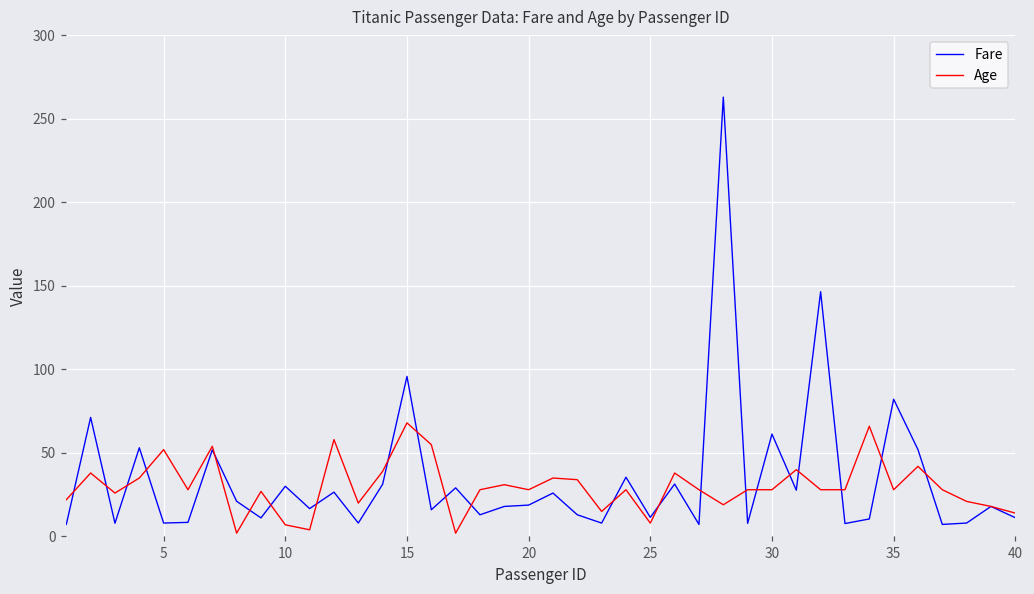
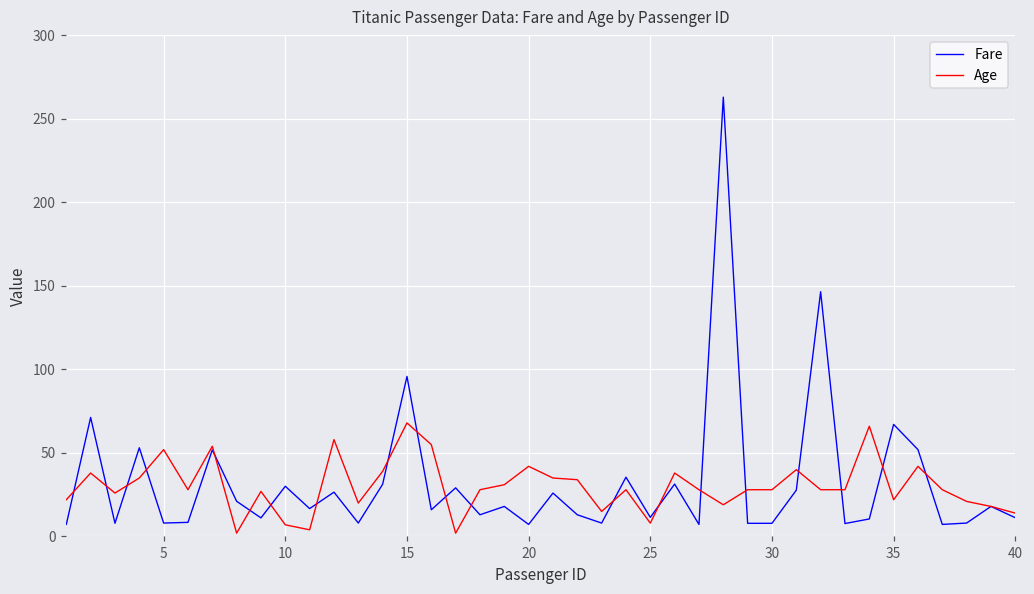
  {
    "Fare": {
      "5": 8,
      "10": 30,
      "15": 96,
-     "20": 19,
+     "20": 7,
      "25": 11,
-     "30": 61,
-     "35": 82,
+     "30": 8,
+     "35": 67,
      "40": 11
    },
    "Age": {
      "5": 52,
      "10": 7,
      "15": 68,
-     "20": 28,
+     "20": 42,
      "25": 8,
      "30": 28,
-     "35": 28,
+     "35": 22,
      "40": 14
    }
  }
